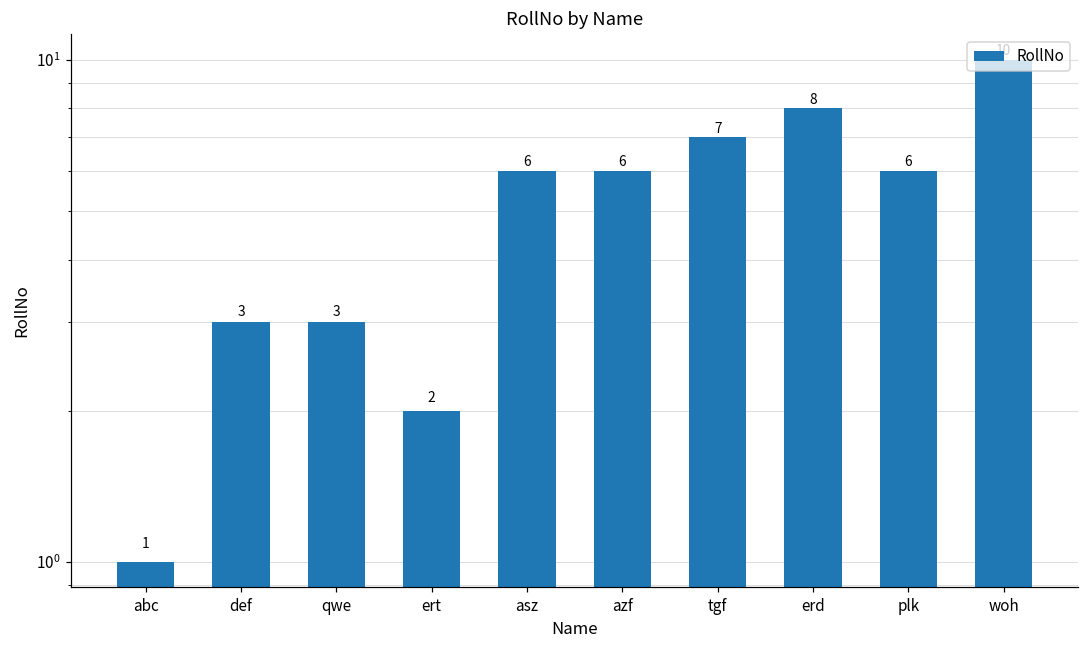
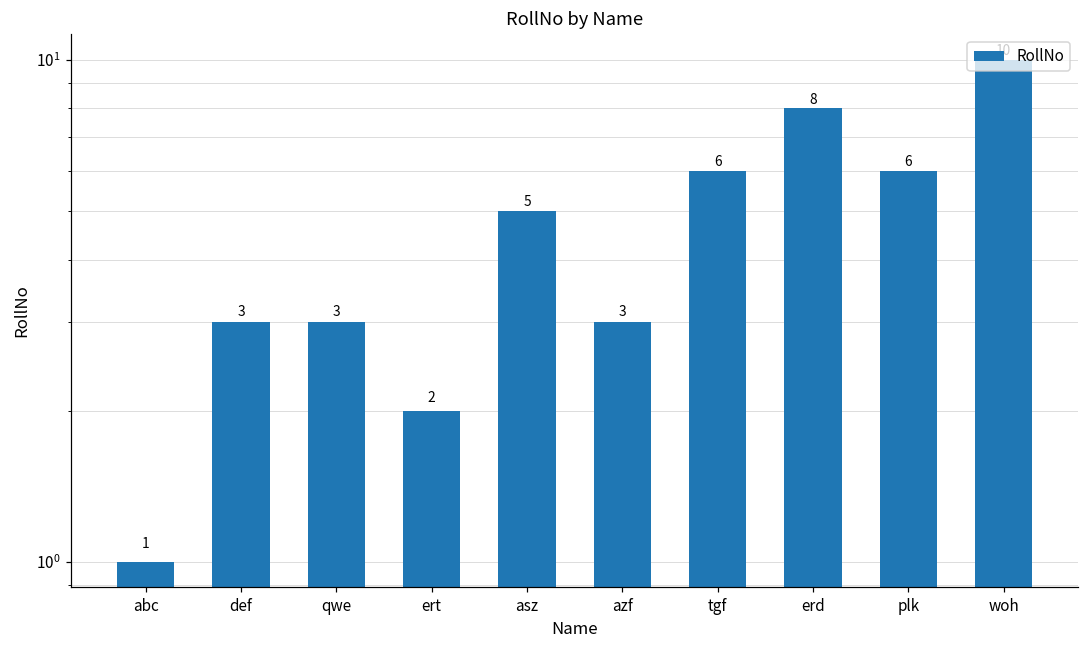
  {
    "abc": 1,
    "def": 3,
    "qwe": 3,
    "ert": 2,
-   "asz": 6,
-   "azf": 6,
-   "tgf": 7,
+   "asz": 5,
+   "azf": 3,
+   "tgf": 6,
    "erd": 8,
    "plk": 6
  }
